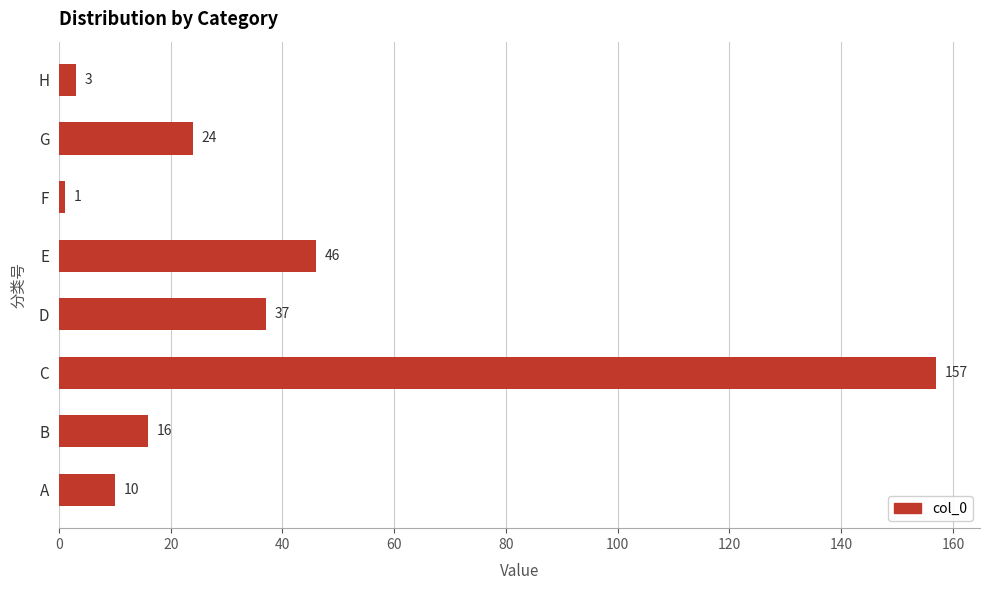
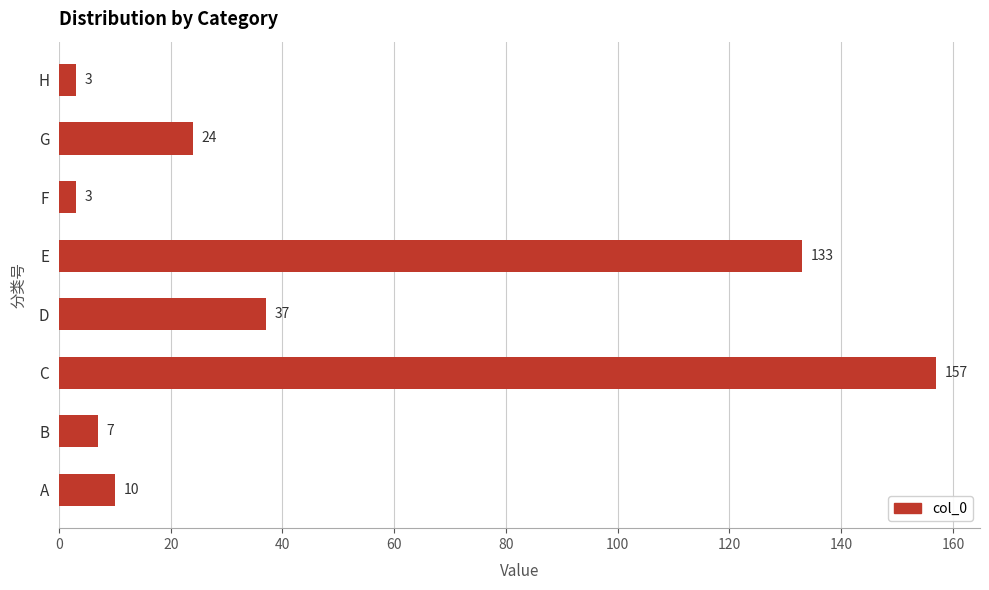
  {
    "H": 3,
    "G": 24,
-   "F": 1,
-   "E": 46,
+   "F": 3,
+   "E": 133,
    "D": 37,
    "C": 157,
-   "B": 16,
+   "B": 7,
    "A": 10
  }
